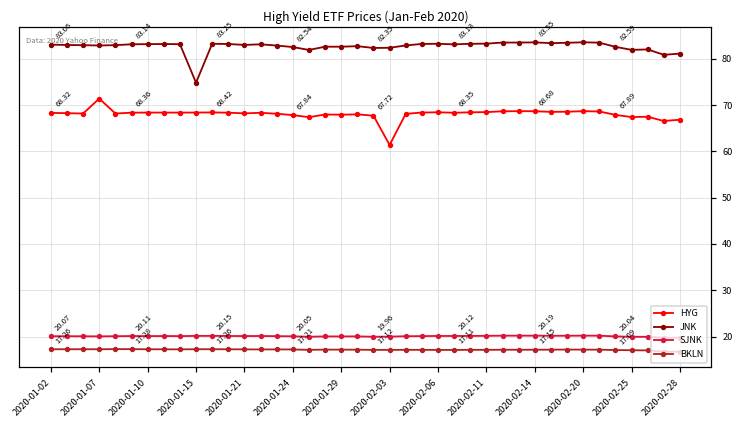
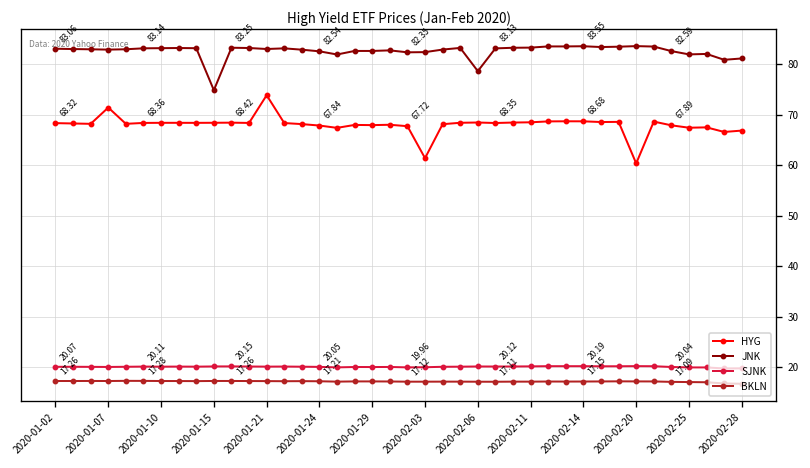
  {
    "HYG": {
      "2020-01-07": 71,
      "2020-01-15": 68,
-     "2020-01-21": 68,
+     "2020-01-21": 74,
      "2020-01-29": 68,
      "2020-02-03": 61,
      "2020-02-06": 68,
      "2020-02-11": 68,
-     "2020-02-20": 69,
+     "2020-02-20": 60,
      "2020-02-25": 67,
      "2020-02-28": 67
    },
    "JNK": {
      "2020-01-15": 75,
      "2020-01-21": 83,
      "2020-01-29": 83,
-     "2020-02-06": 83,
+     "2020-02-06": 79,
      "2020-02-11": 83,
      "2020-02-20": 84,
      "2020-02-25": 82,
      "2020-02-28": 81
    }
  }
